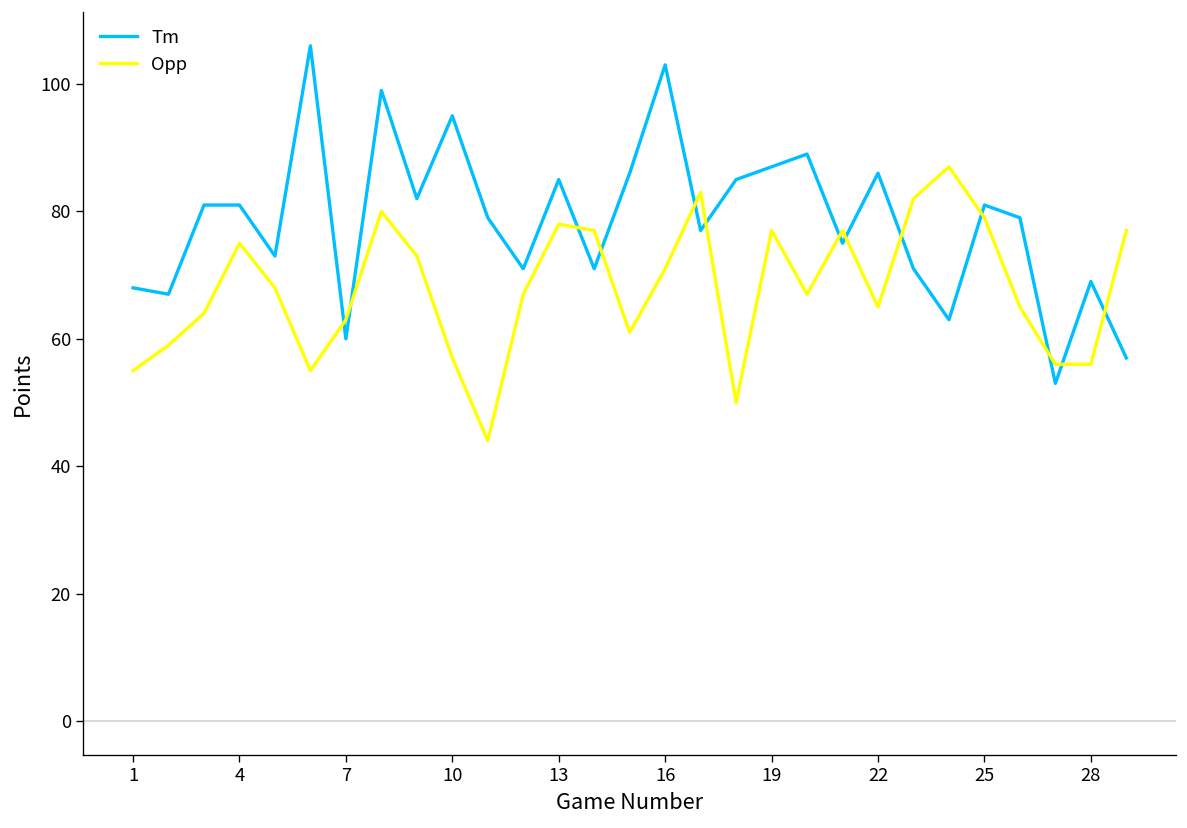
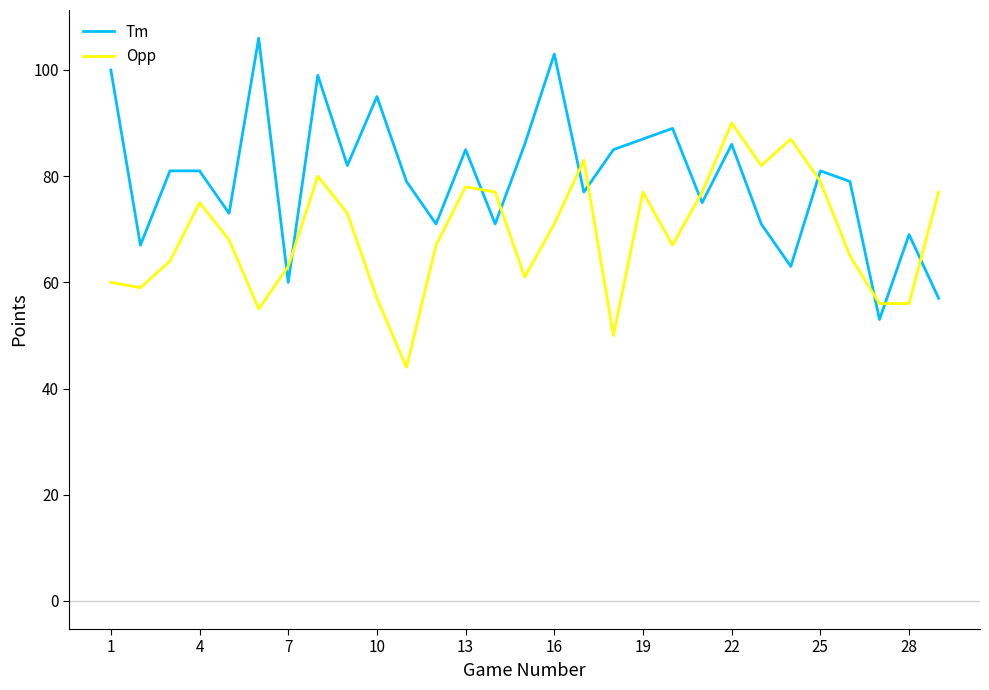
  {
    "Tm": {
-     "1": 68,
+     "1": 100,
      "4": 81,
      "7": 60,
      "10": 95,
      "13": 85,
      "16": 103,
      "19": 87,
      "22": 86,
      "25": 81,
      "28": 69
    },
    "Opp": {
-     "1": 55,
+     "1": 60,
      "4": 75,
      "7": 63,
      "10": 57,
      "13": 78,
      "16": 71,
      "19": 77,
-     "22": 65,
+     "22": 90,
      "25": 79,
      "28": 56
    }
  }
